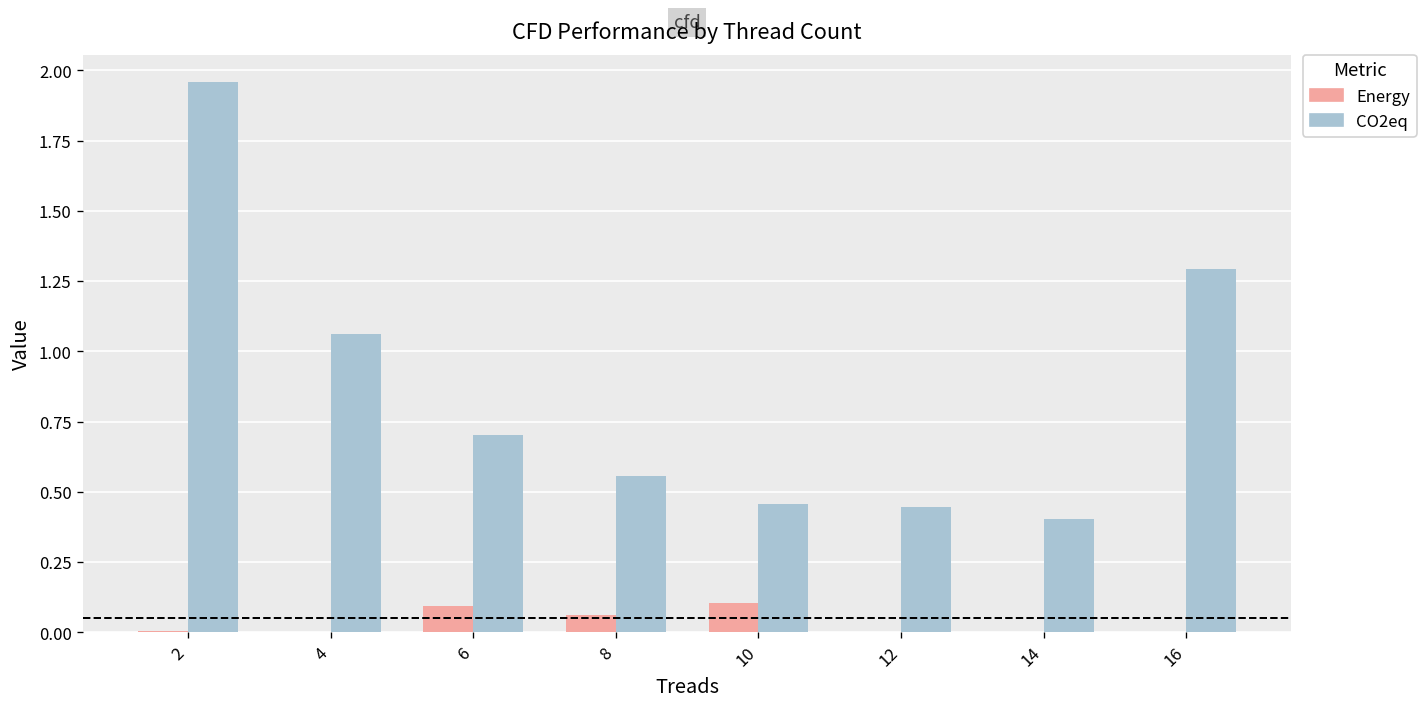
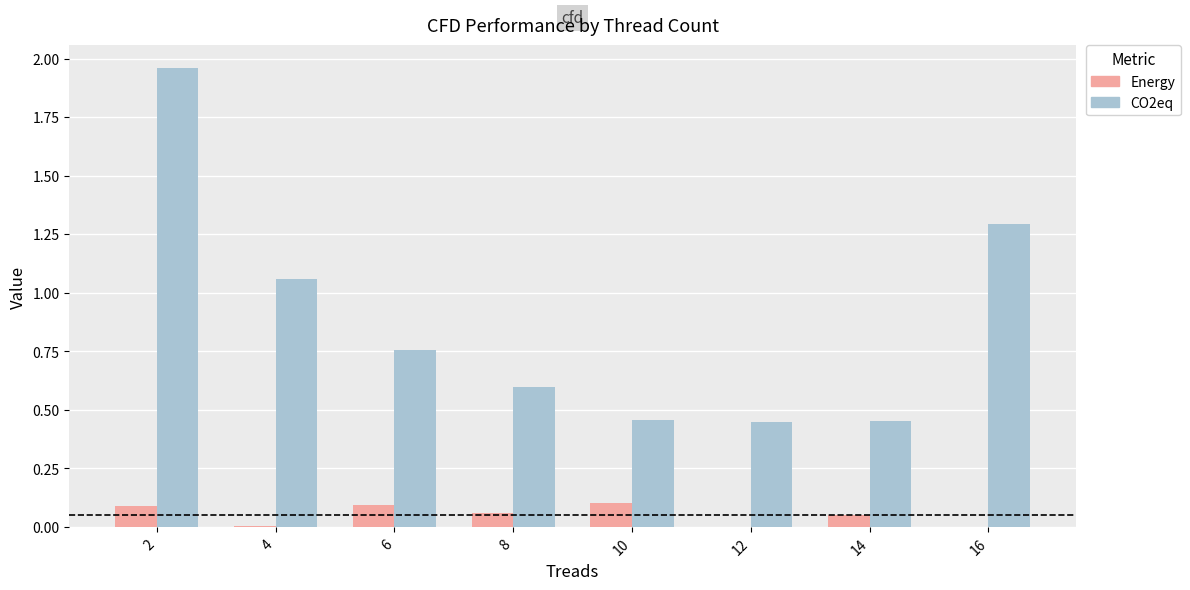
  {
    "Energy": {
-     "2": 0.00,
+     "2": 0.09,
      "6": 0.09,
      "8": 0.06,
      "10": 0.10,
-     "14": 0.00
+     "14": 0.05
    },
    "CO2eq": {
      "2": 1.96,
      "4": 1.06,
-     "6": 0.70,
-     "8": 0.56,
+     "6": 0.76,
+     "8": 0.60,
      "10": 0.46,
      "12": 0.45,
-     "14": 0.40,
+     "14": 0.45,
      "16": 1.29
    }
  }
